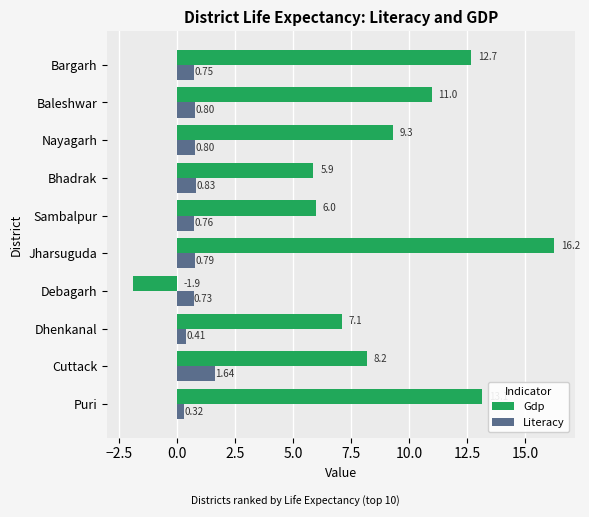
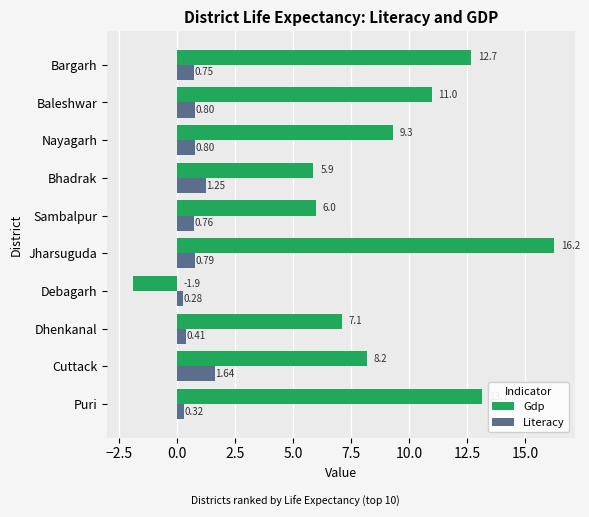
  {
    "Gdp": {
      "Bargarh": 12.7,
      "Baleshwar": 11.0,
      "Nayagarh": 9.3,
      "Bhadrak": 5.9,
      "Sambalpur": 6.0,
      "Jharsuguda": 16.2,
      "Dhenkanal": 7.1,
      "Cuttack": 8.2
    },
    "Literacy": {
      "Bargarh": 0.75,
      "Baleshwar": 0.80,
      "Nayagarh": 0.80,
-     "Bhadrak": 0.83,
+     "Bhadrak": 1.25,
      "Sambalpur": 0.76,
      "Jharsuguda": 0.79,
-     "Debagarh": 0.73,
+     "Debagarh": 0.28,
      "Dhenkanal": 0.41,
      "Cuttack": 1.64,
      "Puri": 0.32
    }
  }
